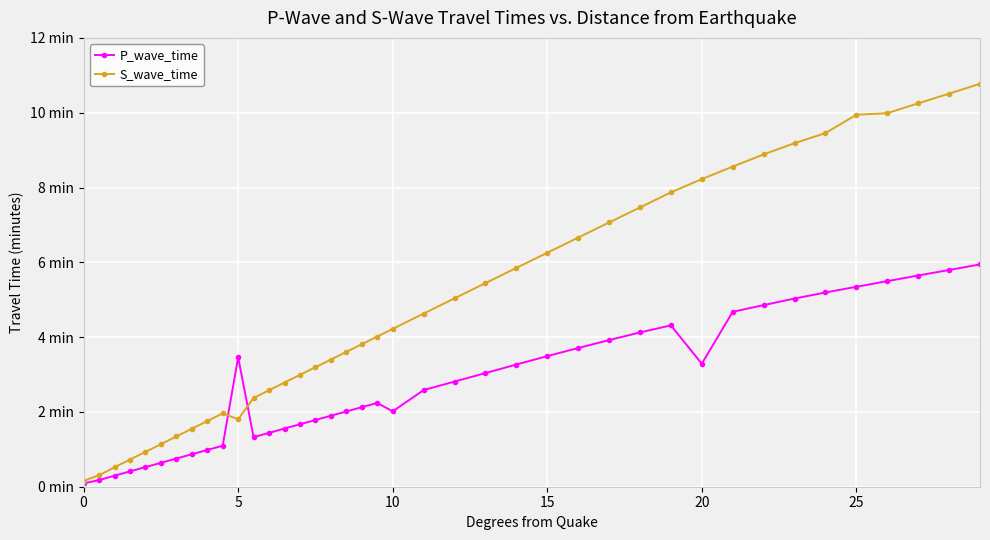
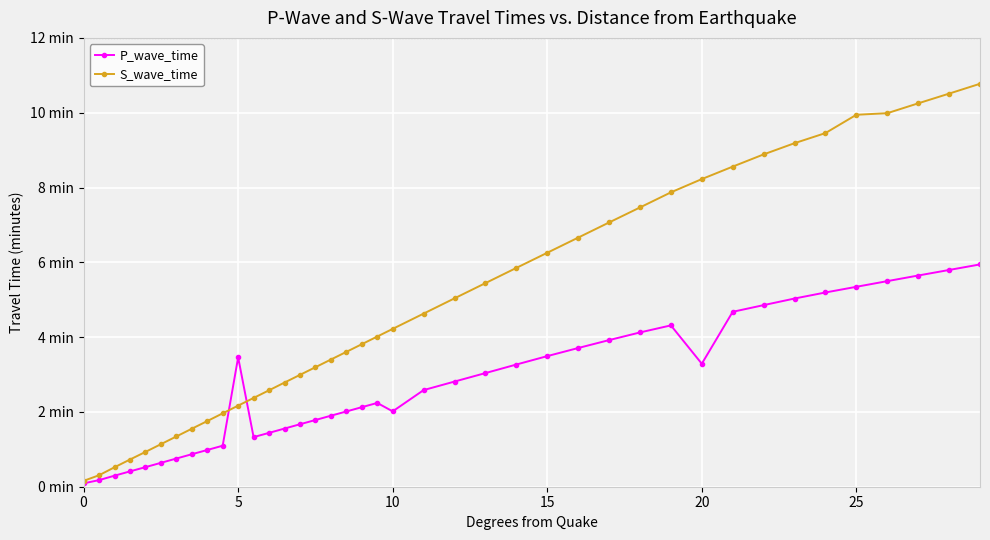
  {
    "P_wave_time": {
      "5": "3.5 min",
      "10": "2.0 min",
      "15": "3.5 min",
      "20": "3.3 min",
      "25": "5.3 min"
    },
    "S_wave_time": {
-     "5": "1.8 min",
+     "5": "2.2 min",
      "10": "4.2 min",
      "15": "6.3 min",
      "20": "8.2 min",
      "25": "9.9 min"
    }
  }
